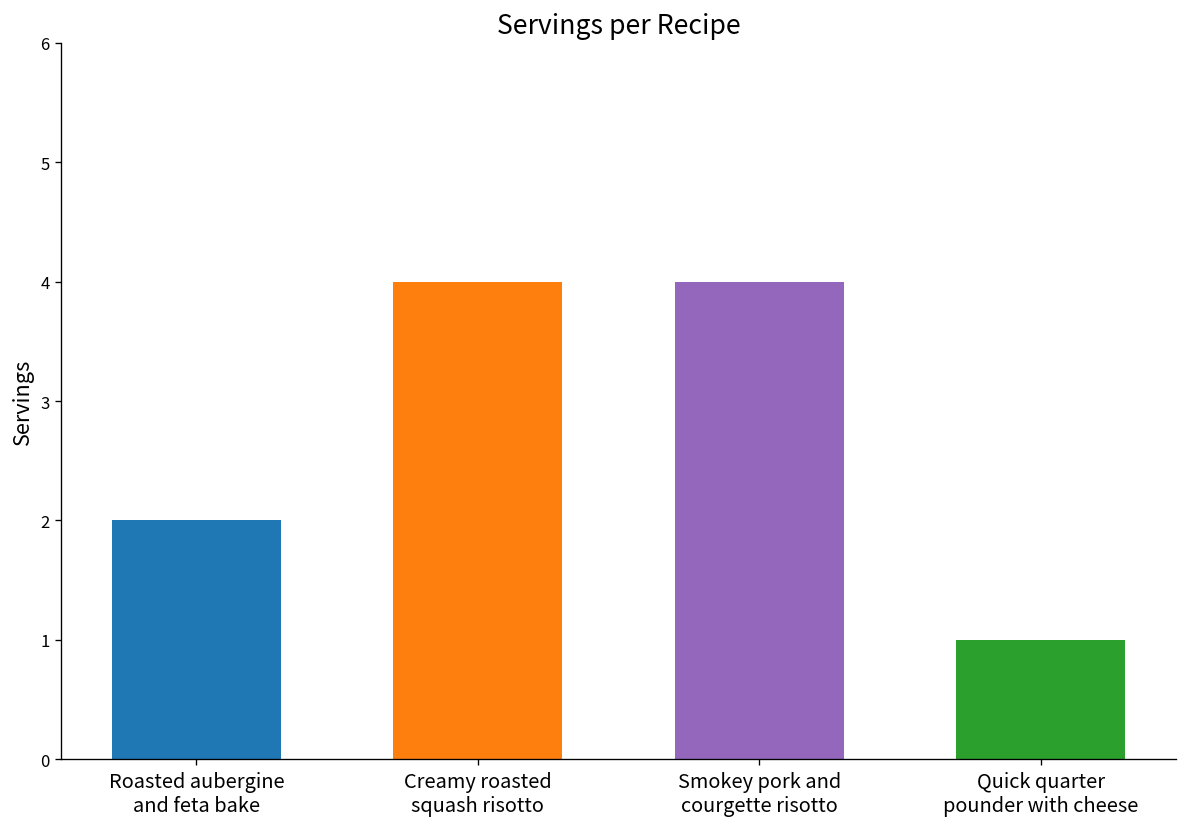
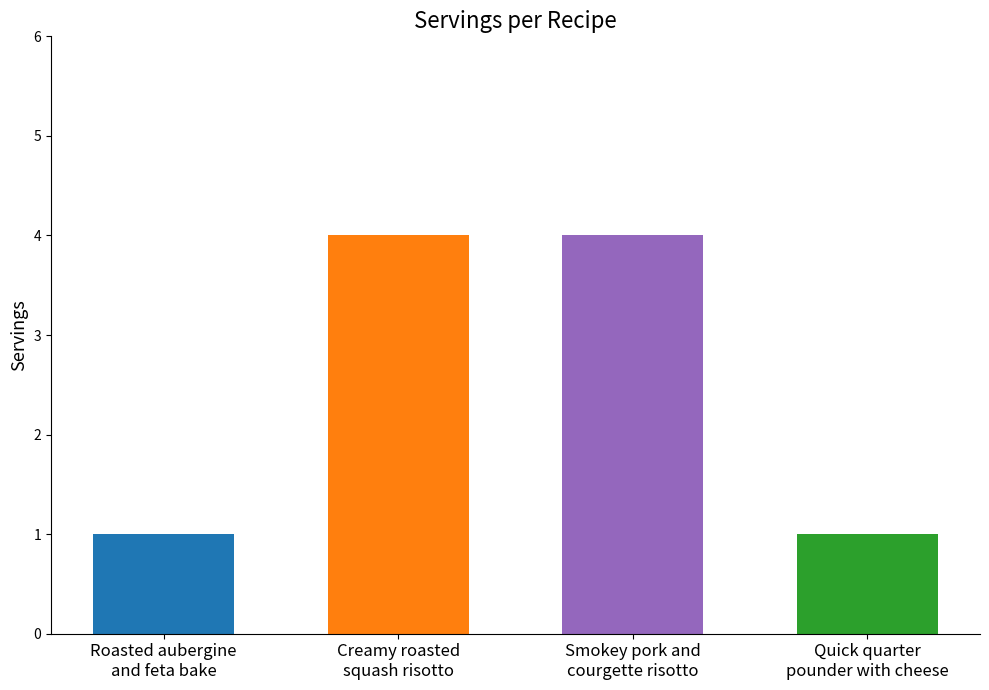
  {
-   "Roasted aubergine and feta bake": 2,
+   "Roasted aubergine and feta bake": 1,
    "Creamy roasted squash risotto": 4,
    "Smokey pork and courgette risotto": 4,
    "Quick quarter pounder with cheese": 1
  }
